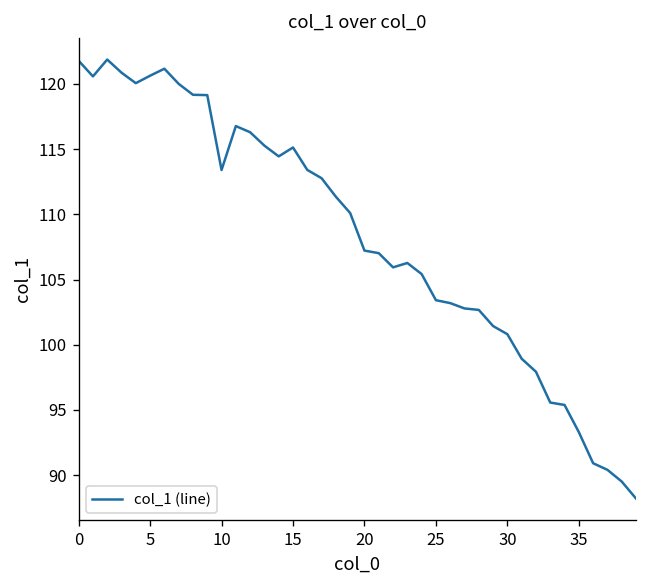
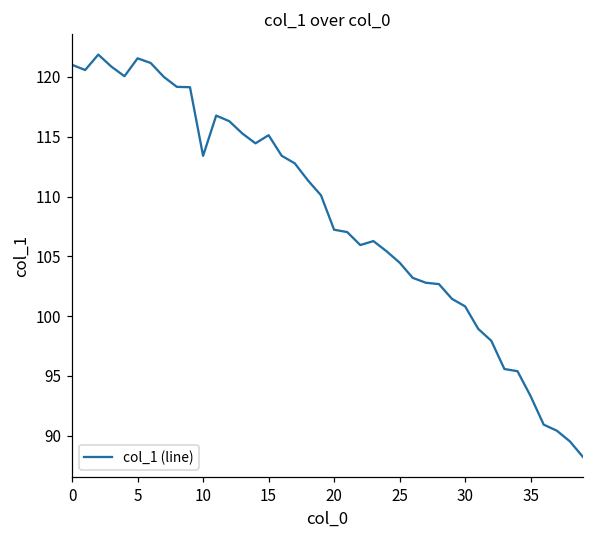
  {
-   "0": 121.8,
-   "5": 120.6,
+   "0": 121.0,
+   "5": 121.6,
    "10": 113.4,
    "15": 115.1,
    "20": 107.2,
-   "25": 103.4,
+   "25": 104.5,
    "30": 100.8,
    "35": 93.3
  }
